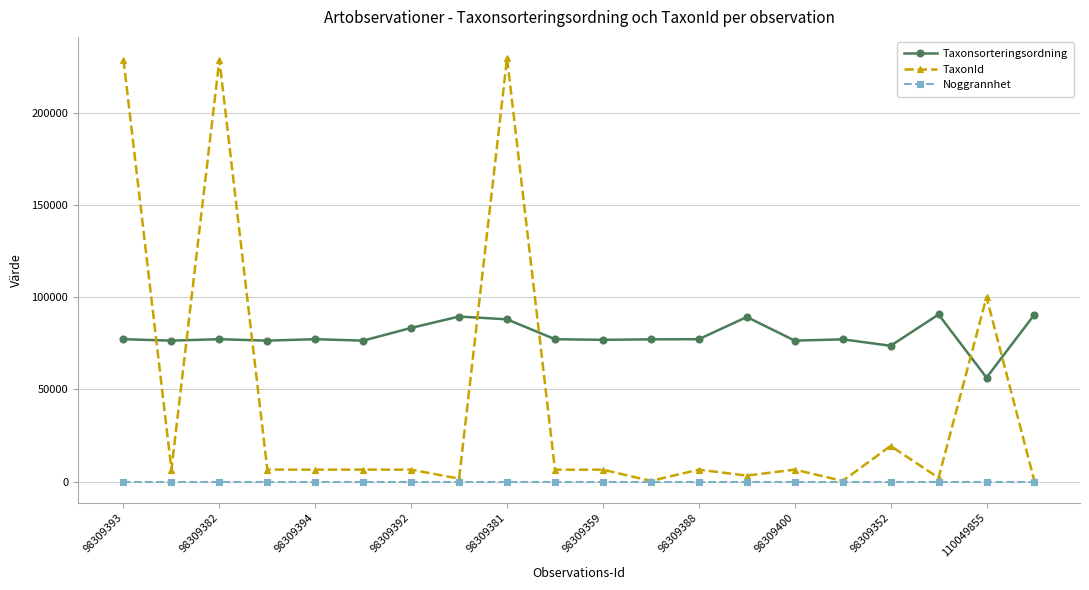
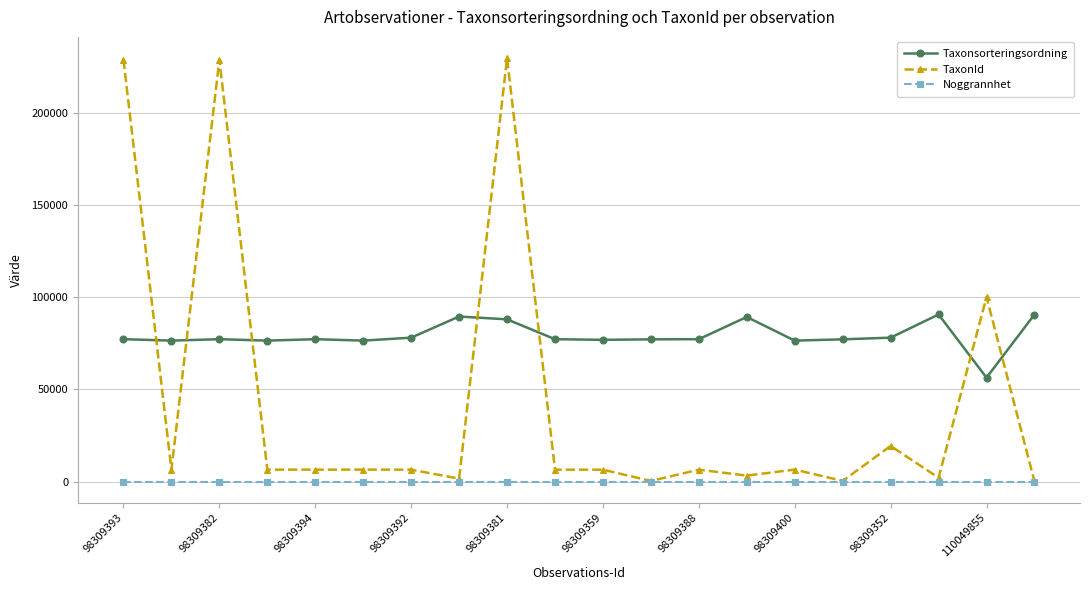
  {
    "Taxonsorteringsordning": {
      "98309393": 77000,
      "98309382": 77000,
      "98309394": 77000,
-     "98309392": 83000,
+     "98309392": 78000,
      "98309381": 88000,
      "98309359": 77000,
      "98309388": 77000,
      "98309400": 76000,
-     "98309352": 74000,
+     "98309352": 78000,
      "110049855": 56000
    },
    "TaxonId": {
      "98309393": 229000,
      "98309382": 229000,
      "98309394": 6000,
      "98309392": 6000,
      "98309381": 230000,
      "98309359": 6000,
      "98309388": 6000,
      "98309400": 6000,
      "98309352": 19000,
      "110049855": 100000
    },
    "Noggrannhet": {
      "98309393": 0,
      "98309382": 0,
      "98309394": 0,
      "98309392": 0,
      "98309381": 0,
      "98309359": 0,
      "98309388": 0,
      "98309400": 0,
      "98309352": 0,
      "110049855": 0
    }
  }
